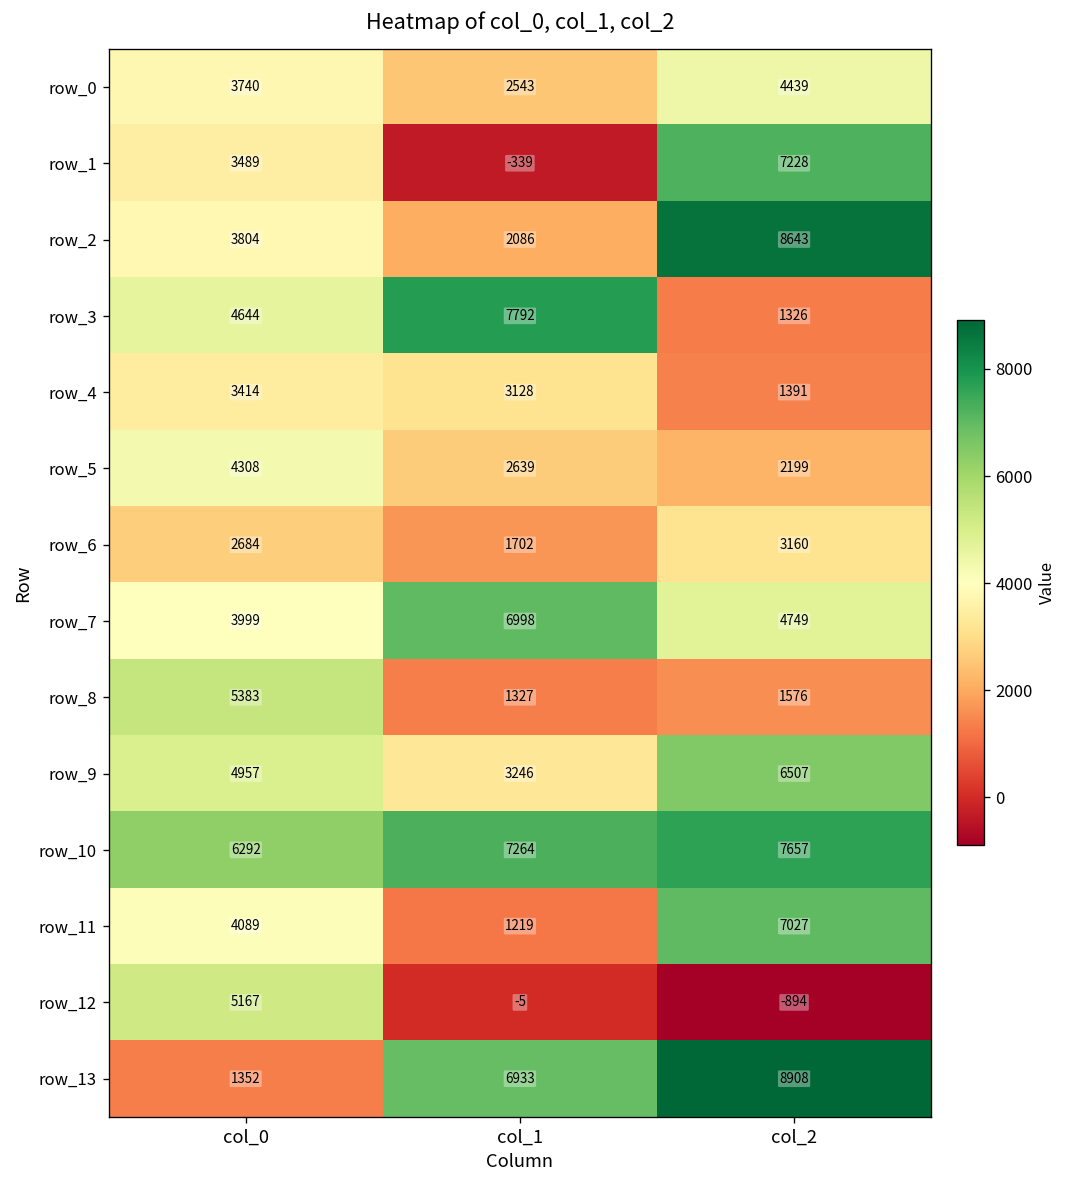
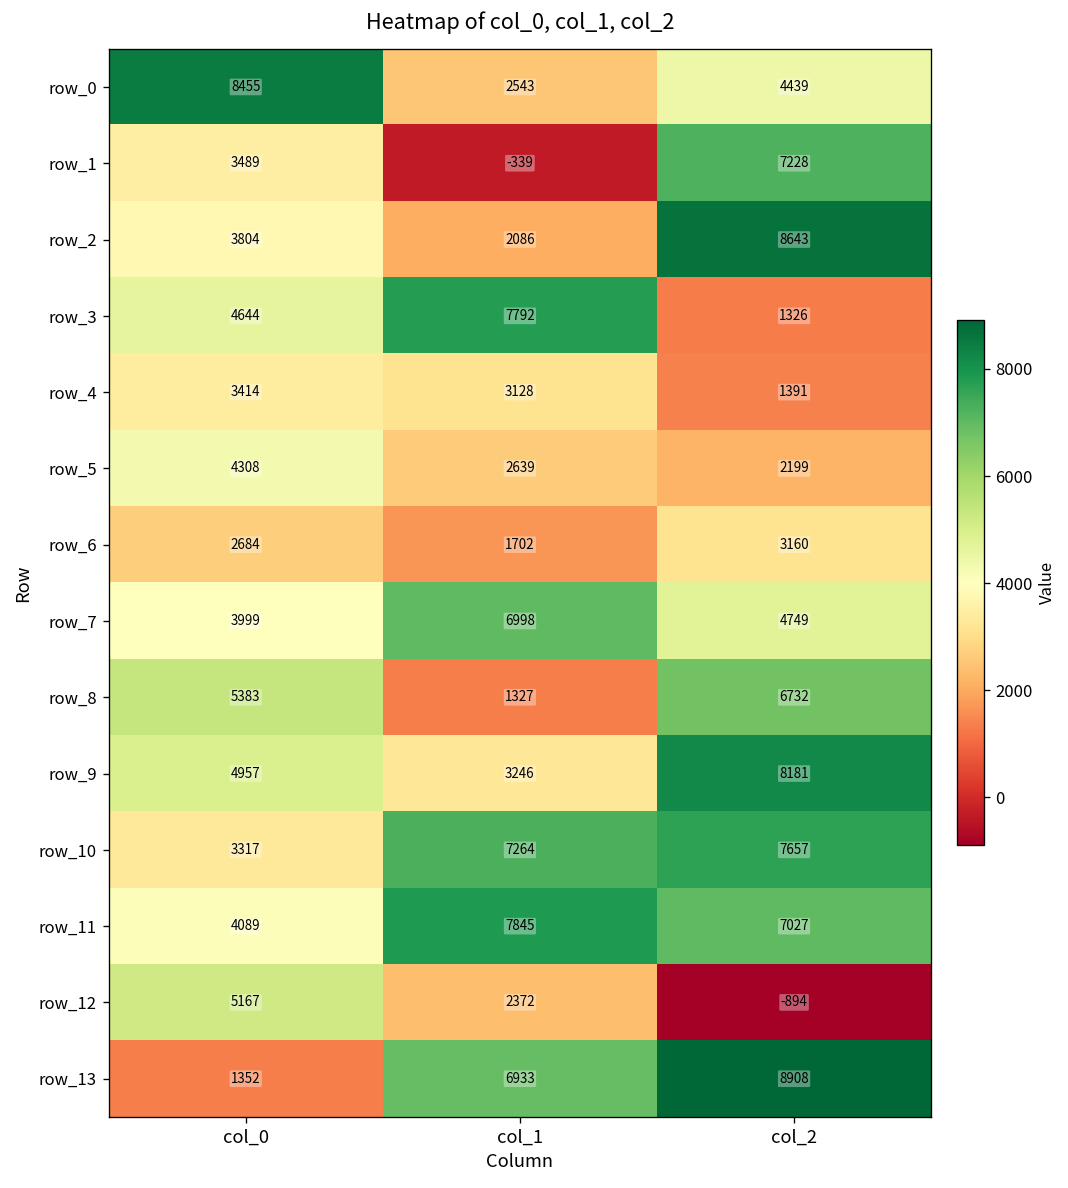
  {
    "row_0": {
-     "col_0": 3740
+     "col_0": 8455
    },
    "row_8": {
-     "col_2": 1576
+     "col_2": 6732
    },
    "row_9": {
-     "col_2": 6507
+     "col_2": 8181
    },
    "row_10": {
-     "col_0": 6292
+     "col_0": 3317
    },
    "row_11": {
-     "col_1": 1219
+     "col_1": 7845
    },
    "row_12": {
-     "col_1": -5
+     "col_1": 2372
    }
  }
